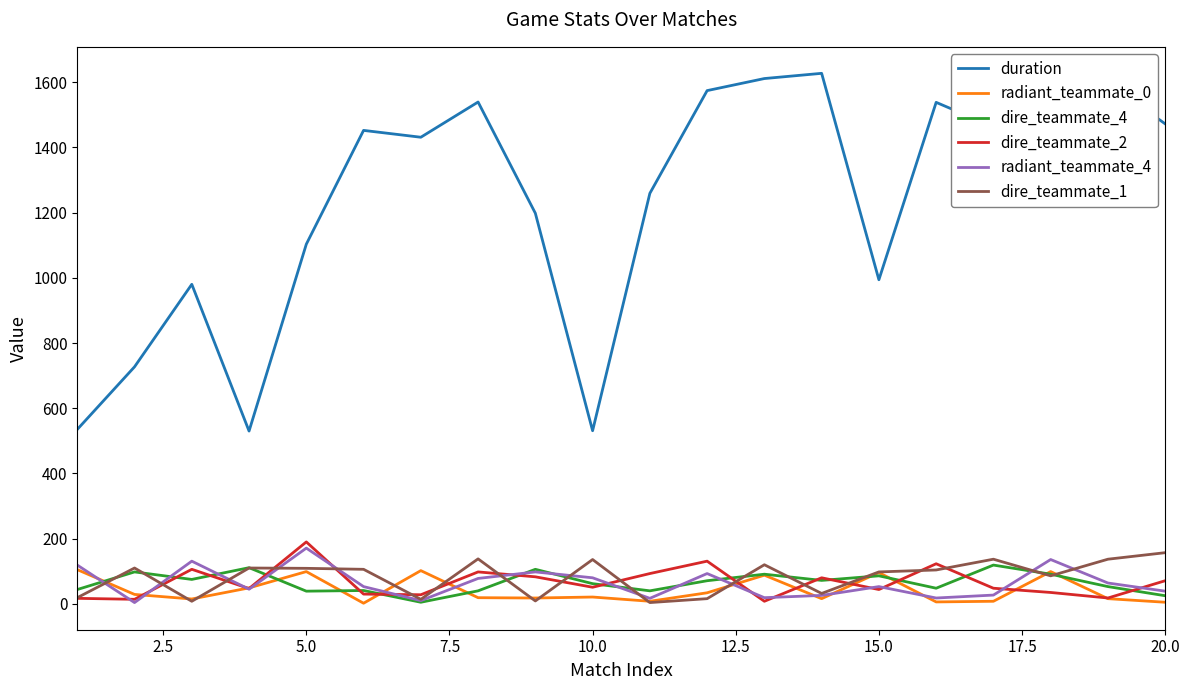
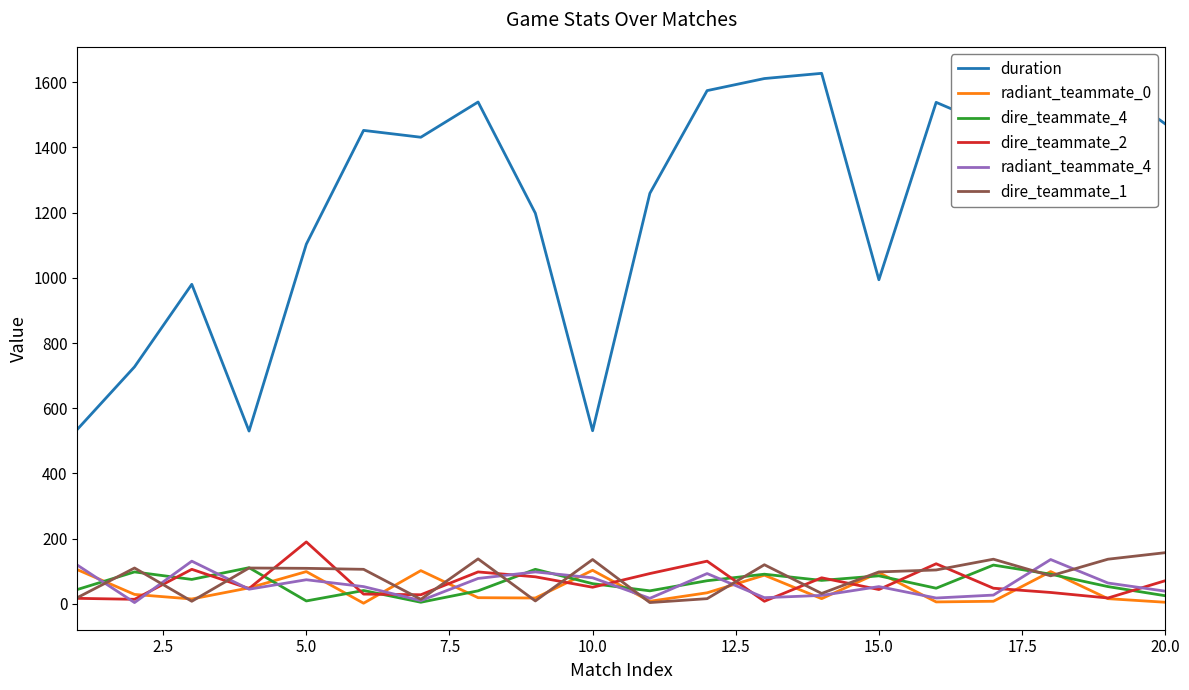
  {
    "duration": {
      "5.0": 1100,
      "10.0": 530,
      "15.0": 990,
      "20.0": 1470
    },
    "radiant_teammate_0": {
      "5.0": 100,
-     "10.0": 20,
+     "10.0": 100,
      "20.0": 10
    },
    "dire_teammate_4": {
-     "5.0": 40,
+     "5.0": 10,
      "10.0": 60,
      "15.0": 90,
      "20.0": 30
    },
    "dire_teammate_2": {
      "5.0": 190,
      "10.0": 50,
      "15.0": 40,
      "20.0": 70
    },
    "radiant_teammate_4": {
-     "5.0": 170,
+     "5.0": 70,
      "10.0": 80,
      "15.0": 50,
      "20.0": 40
    },
    "dire_teammate_1": {
      "5.0": 110,
      "10.0": 140,
      "20.0": 160
    }
  }
